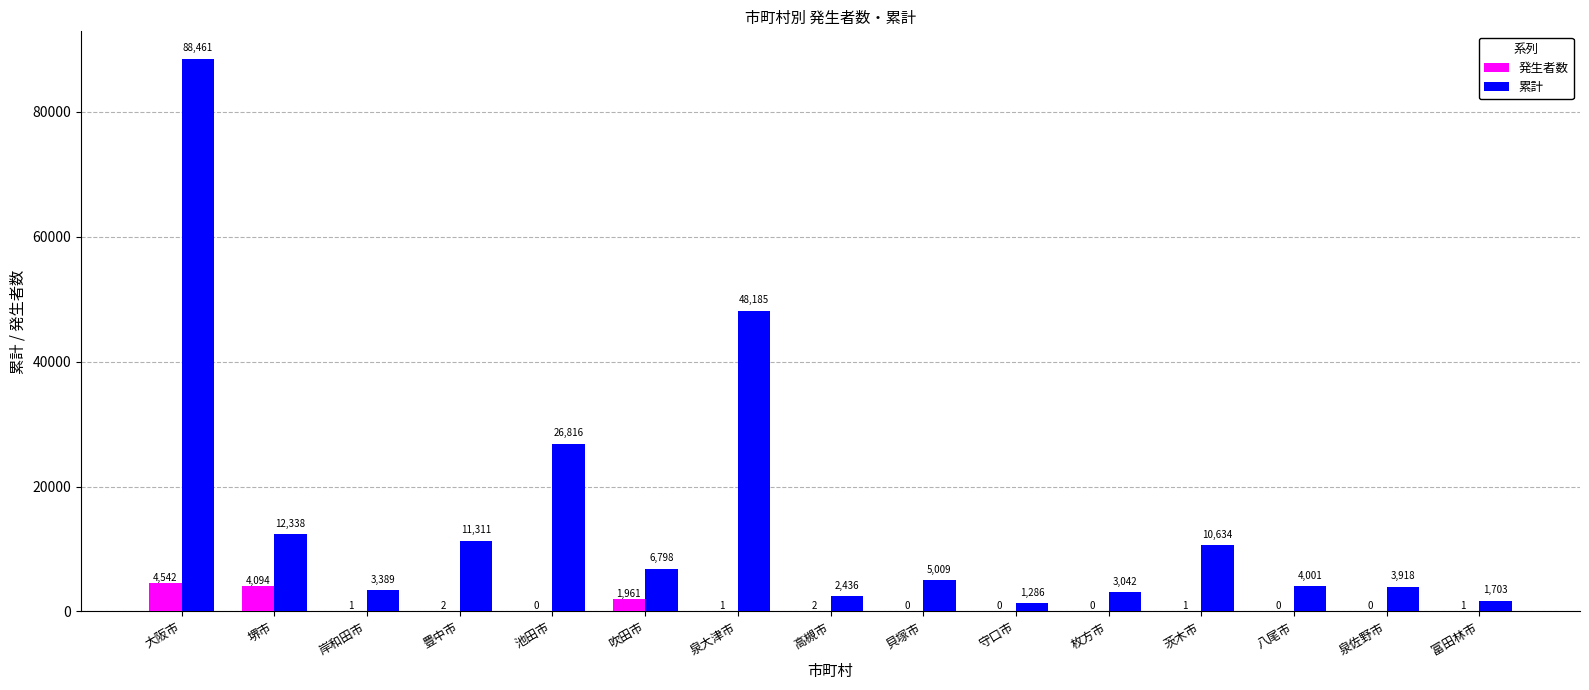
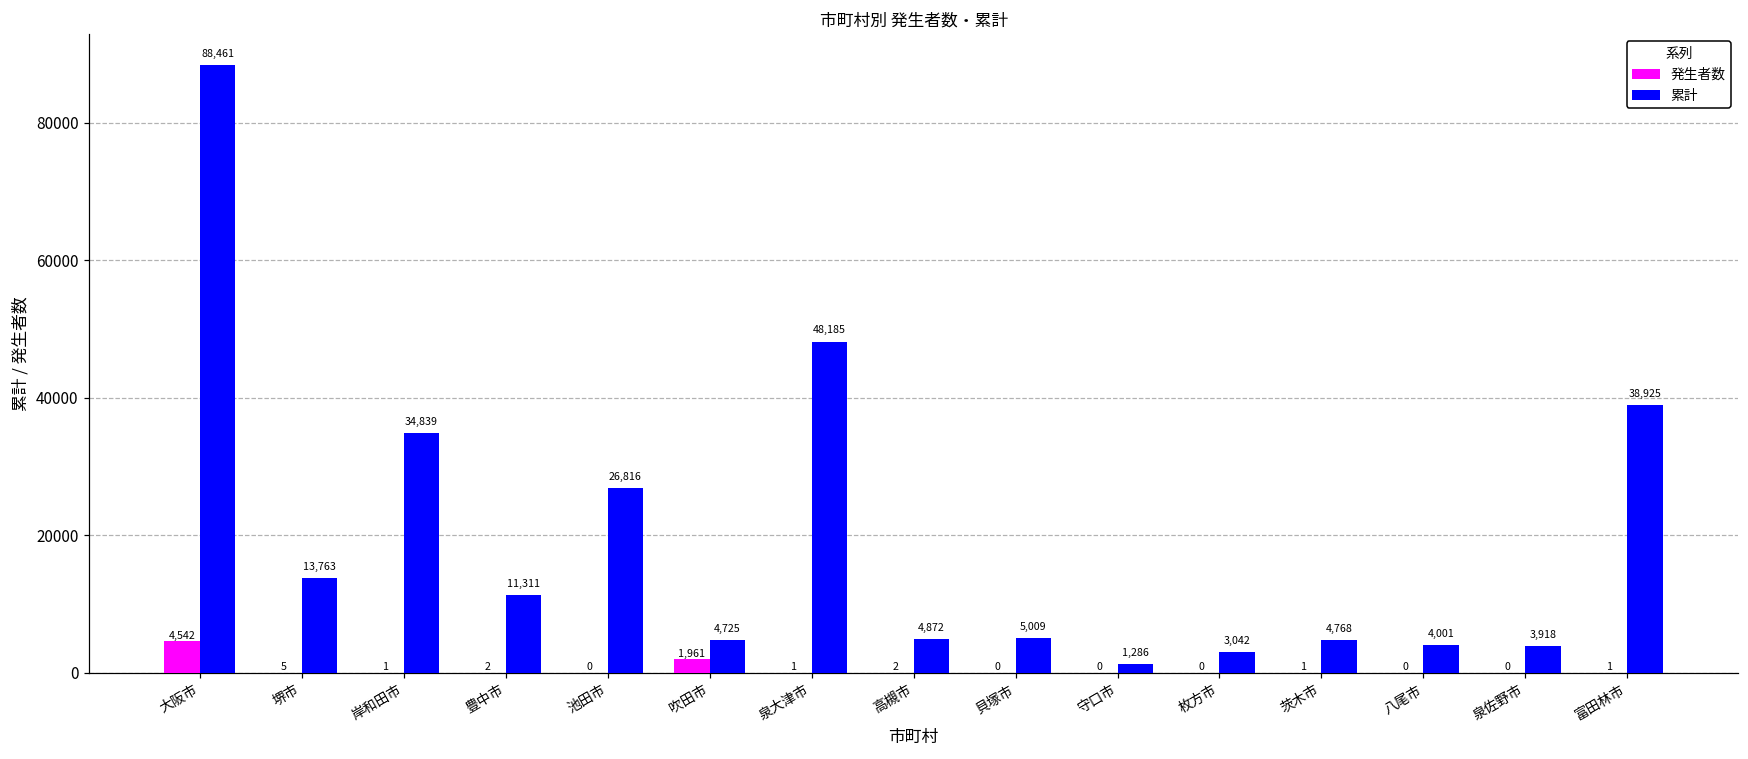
  {
    "発生者数": {
      "大阪市": "4,542",
-     "堺市": "4,094",
+     "堺市": "5",
      "岸和田市": "1",
      "豊中市": "2",
      "池田市": "0",
      "吹田市": "1,961",
      "泉大津市": "1",
      "高槻市": "2",
      "貝塚市": "0",
      "守口市": "0",
      "枚方市": "0",
      "茨木市": "1",
      "八尾市": "0",
      "泉佐野市": "0",
      "富田林市": "1"
    },
    "累計": {
      "大阪市": "88,461",
-     "堺市": "12,338",
-     "岸和田市": "3,389",
+     "堺市": "13,763",
+     "岸和田市": "34,839",
      "豊中市": "11,311",
      "池田市": "26,816",
-     "吹田市": "6,798",
+     "吹田市": "4,725",
      "泉大津市": "48,185",
-     "高槻市": "2,436",
+     "高槻市": "4,872",
      "貝塚市": "5,009",
      "守口市": "1,286",
      "枚方市": "3,042",
-     "茨木市": "10,634",
+     "茨木市": "4,768",
      "八尾市": "4,001",
      "泉佐野市": "3,918",
-     "富田林市": "1,703"
+     "富田林市": "38,925"
    }
  }
